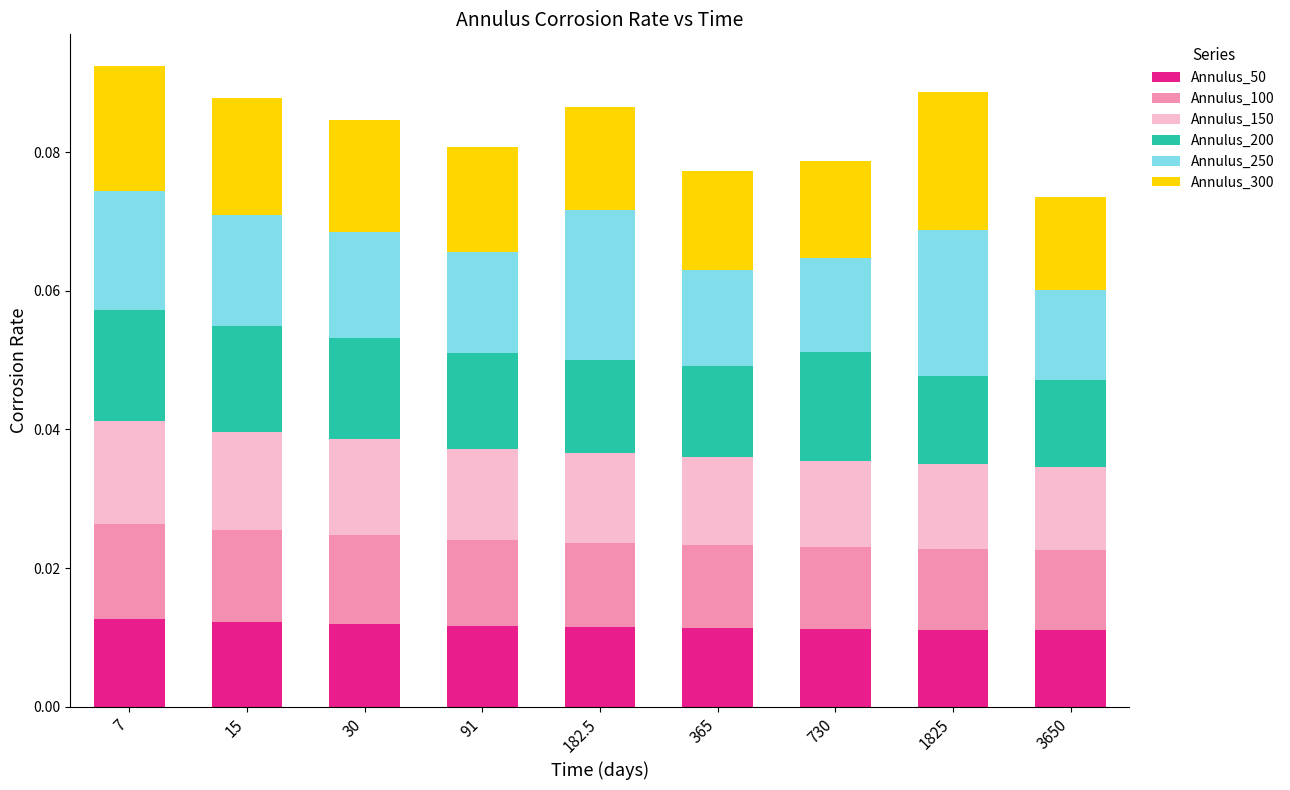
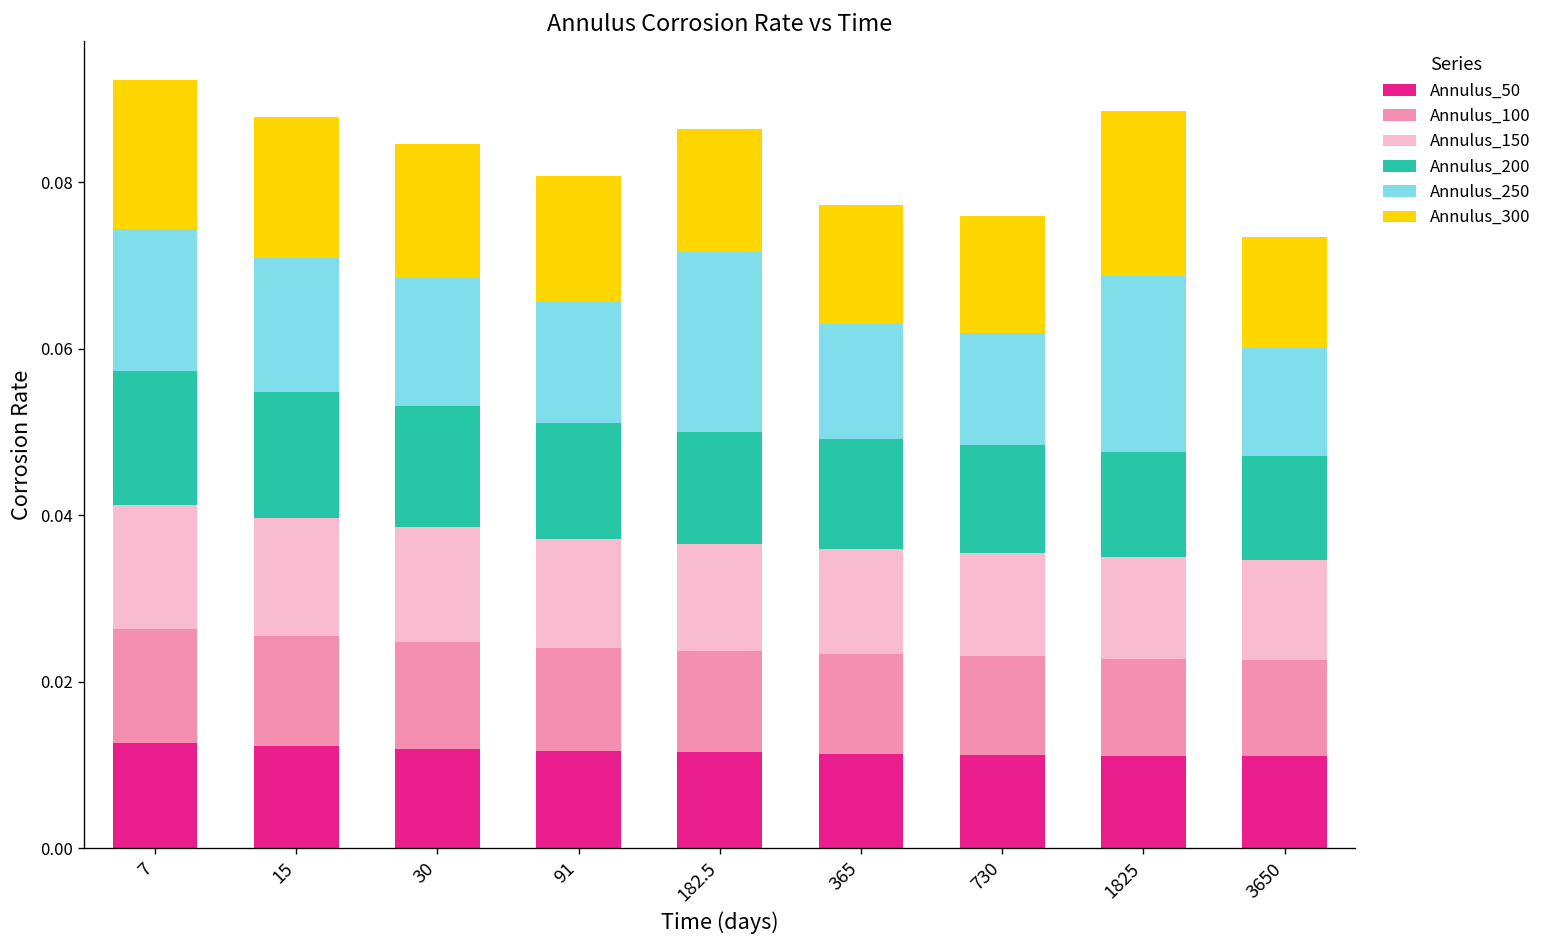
  {
    "Annulus_50": {
      "7": 0.013,
      "15": 0.012,
      "30": 0.012,
      "91": 0.012,
      "182.5": 0.012,
      "365": 0.011,
      "730": 0.011,
      "1825": 0.011,
      "3650": 0.011
    },
    "Annulus_200": {
      "7": 0.016,
      "15": 0.015,
      "30": 0.015,
      "91": 0.014,
      "182.5": 0.014,
      "365": 0.013,
-     "730": 0.016,
+     "730": 0.013,
      "1825": 0.013,
      "3650": 0.012
    },
    "Annulus_250": {
      "7": 0.017,
      "15": 0.016,
      "30": 0.015,
      "91": 0.015,
      "182.5": 0.022,
      "365": 0.014,
      "730": 0.013,
      "1825": 0.021,
      "3650": 0.013
    },
    "Annulus_300": {
      "7": 0.018,
      "15": 0.017,
      "30": 0.016,
      "91": 0.015,
      "182.5": 0.015,
      "365": 0.014,
      "730": 0.014,
      "1825": 0.020,
      "3650": 0.013
    }
  }
